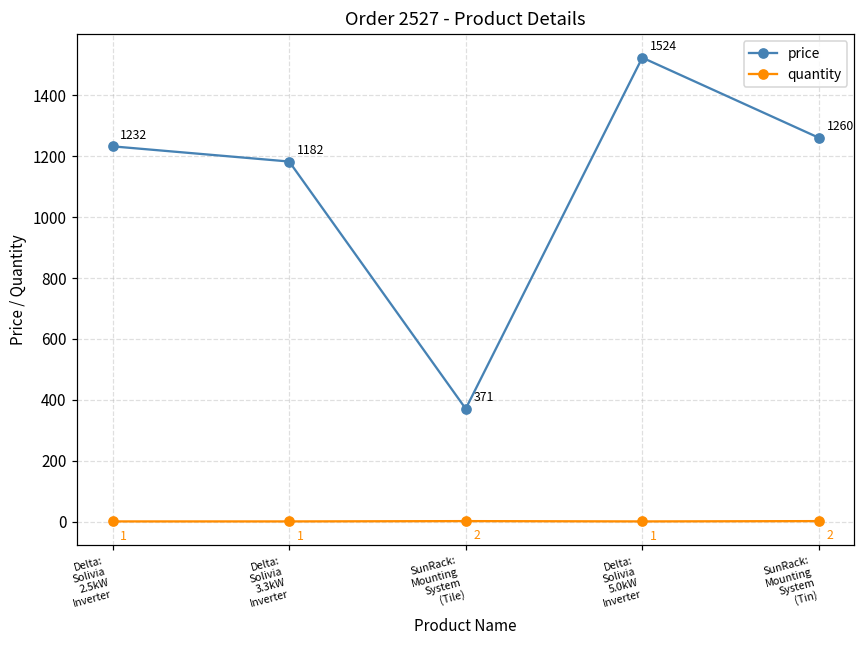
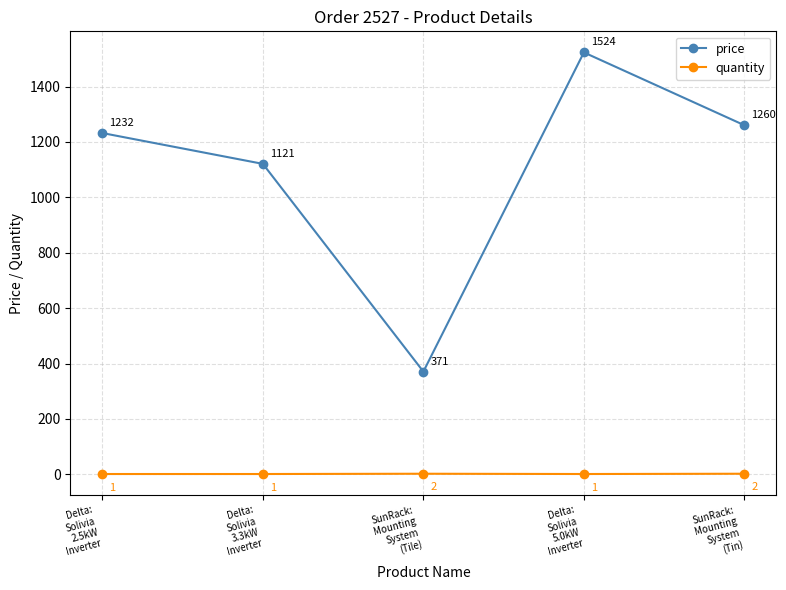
  {
    "price": {
      "Delta: Solivia 2.5kW Inverter": 1232,
-     "Delta: Solivia 3.3kW Inverter": 1182,
+     "Delta: Solivia 3.3kW Inverter": 1121,
      "SunRack: Mounting System (Tile)": 371,
      "Delta: Solivia 5.0kW Inverter": 1524,
      "SunRack: Mounting System (Tin)": 1260
    },
    "quantity": {
      "Delta: Solivia 2.5kW Inverter": 1,
      "Delta: Solivia 3.3kW Inverter": 1,
      "SunRack: Mounting System (Tile)": 2,
      "Delta: Solivia 5.0kW Inverter": 1,
      "SunRack: Mounting System (Tin)": 2
    }
  }
